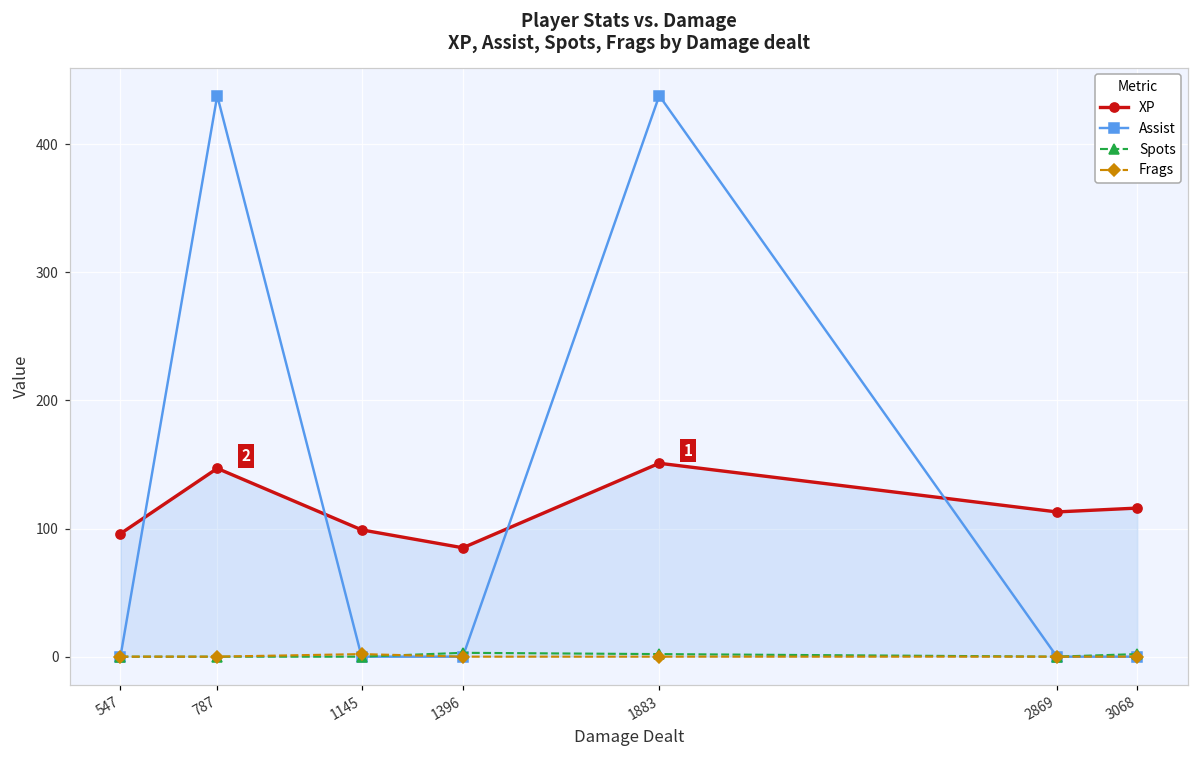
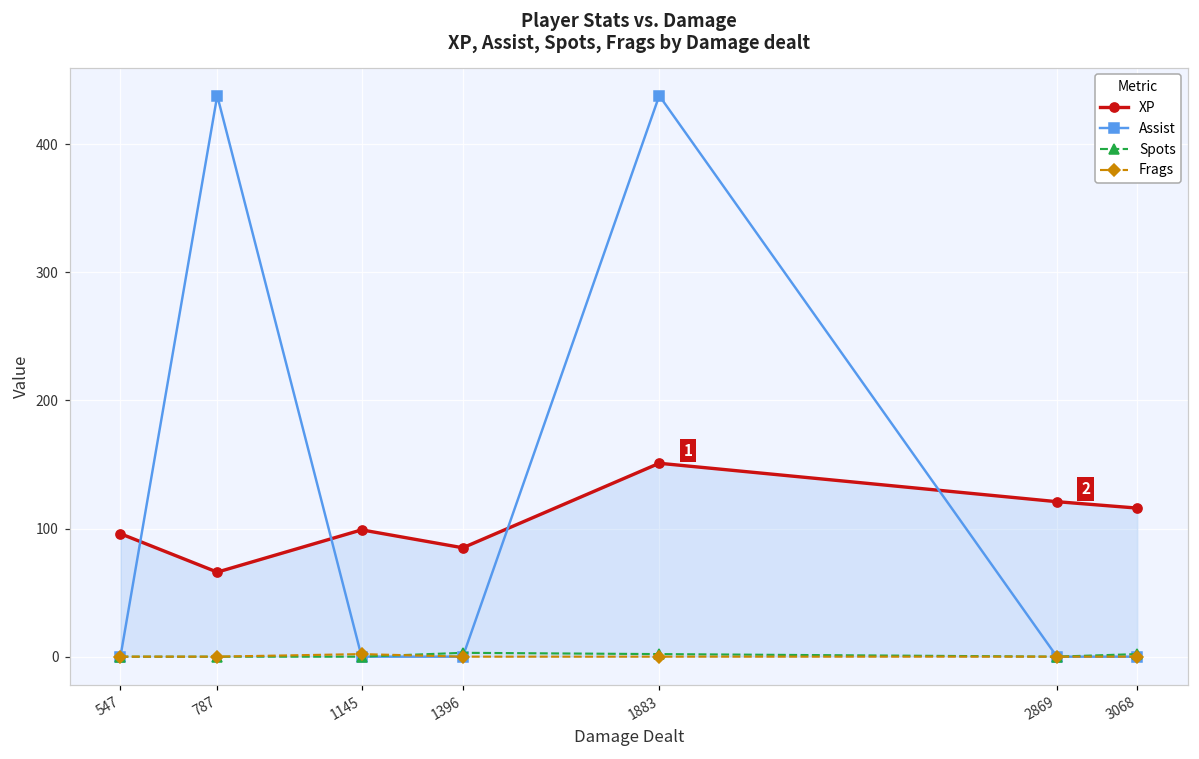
  {
    "XP": {
      "547": 96,
-     "787": 147,
+     "787": 66,
      "1145": 99,
      "1396": 85,
-     "2869": 113,
+     "2869": 121,
      "3068": 116
    },
    "Assist": {
      "787": 438,
      "1883": 438
    },
    "Spots": {
      "1396": 3
    }
  }
